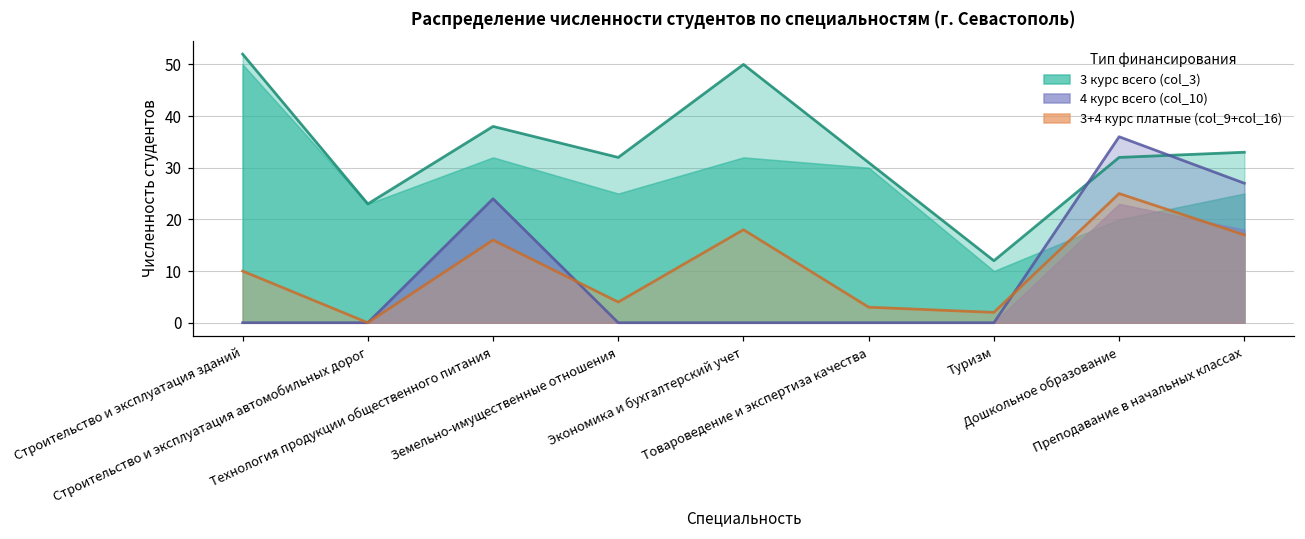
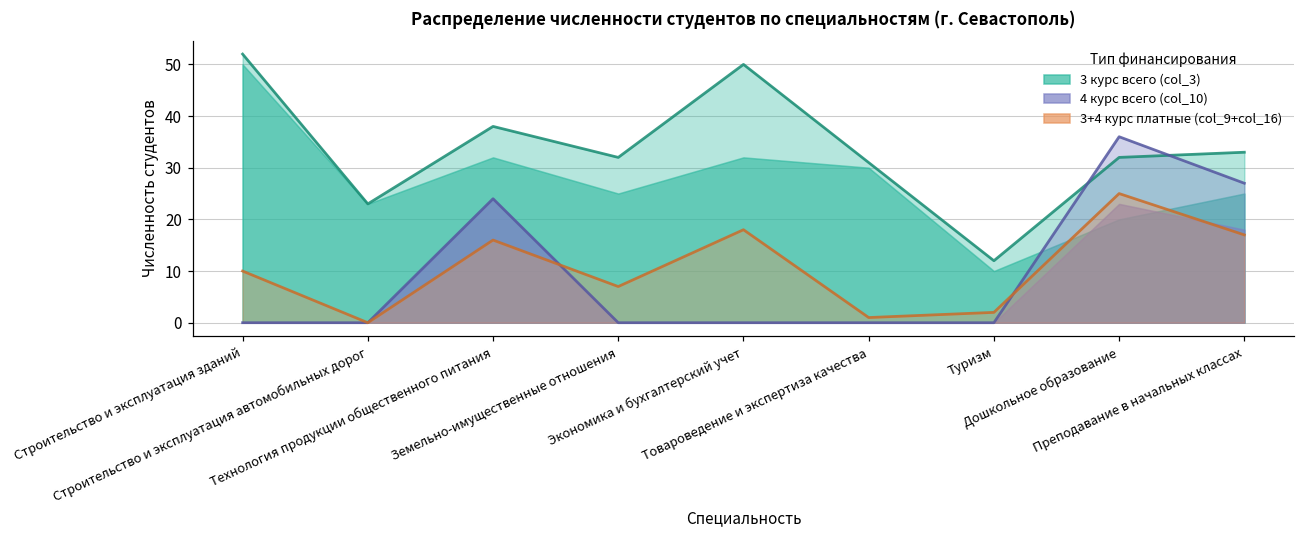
  {
    "3+4 курс платные (col_9+col_16)": {
      "Строительство и эксплуатация зданий": 10,
      "Технология продукции общественного питания": 16,
-     "Земельно-имущественные отношения": 4,
+     "Земельно-имущественные отношения": 7,
      "Экономика и бухгалтерский учет": 18,
-     "Товароведение и экспертиза качества": 3,
+     "Товароведение и экспертиза качества": 1,
      "Туризм": 2,
      "Дошкольное образование": 25,
      "Преподавание в начальных классах": 17
    }
  }
